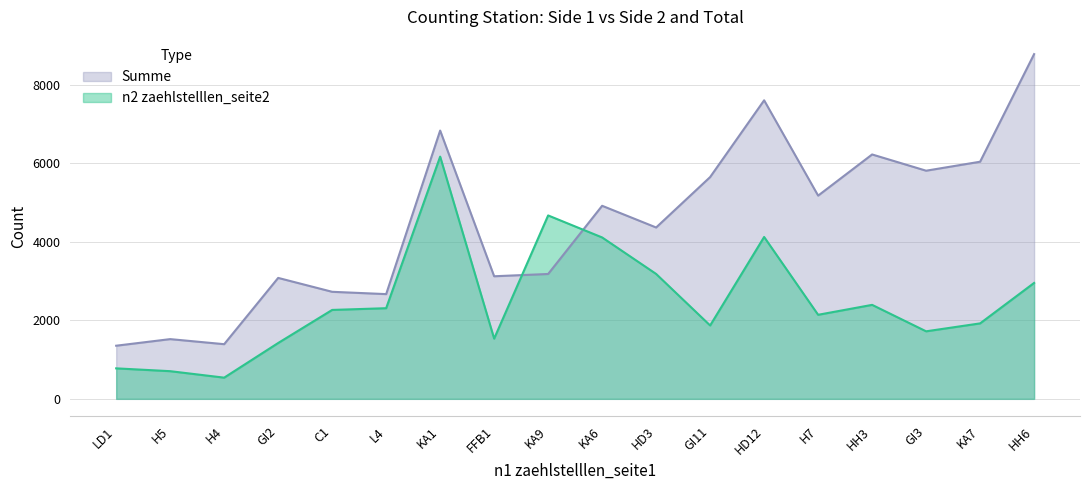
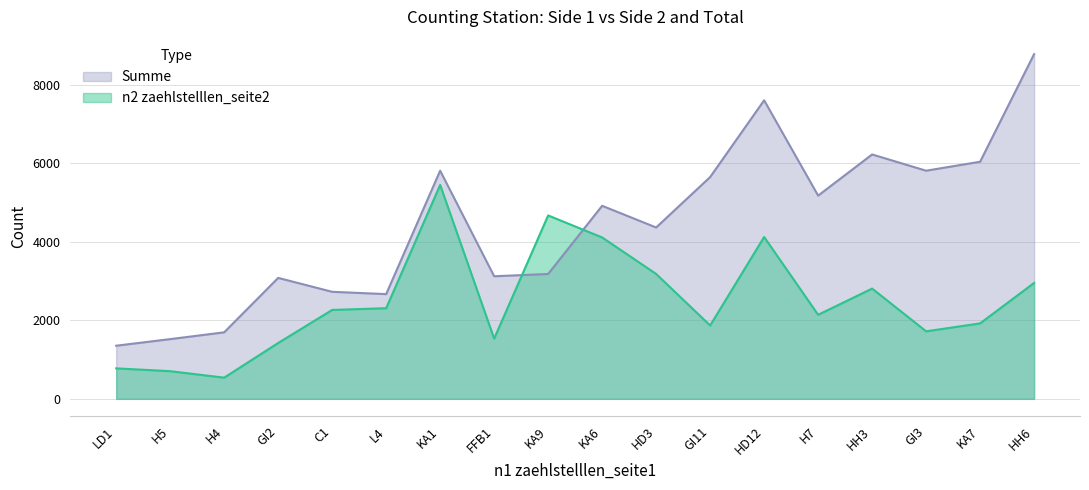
  {
    "Summe": {
      "LD1": 1400,
      "H5": 1500,
-     "H4": 1400,
+     "H4": 1700,
      "GI2": 3100,
      "C1": 2700,
      "L4": 2700,
-     "KA1": 6800,
+     "KA1": 5800,
      "FFB1": 3100,
      "KA9": 3200,
      "KA6": 4900,
      "HD3": 4400,
      "GI11": 5700,
      "HD12": 7600,
      "H7": 5200,
      "HH3": 6200,
      "GI3": 5800,
      "KA7": 6000,
      "HH6": 8800
    },
    "n2 zaehlstelllen_seite2": {
      "LD1": 800,
      "H5": 700,
      "H4": 500,
      "GI2": 1400,
      "C1": 2300,
      "L4": 2300,
-     "KA1": 6200,
+     "KA1": 5500,
      "FFB1": 1500,
      "KA9": 4700,
      "KA6": 4100,
      "HD3": 3200,
      "GI11": 1900,
      "HD12": 4100,
      "H7": 2100,
-     "HH3": 2400,
+     "HH3": 2800,
      "GI3": 1700,
      "KA7": 1900,
      "HH6": 3000
    }
  }
